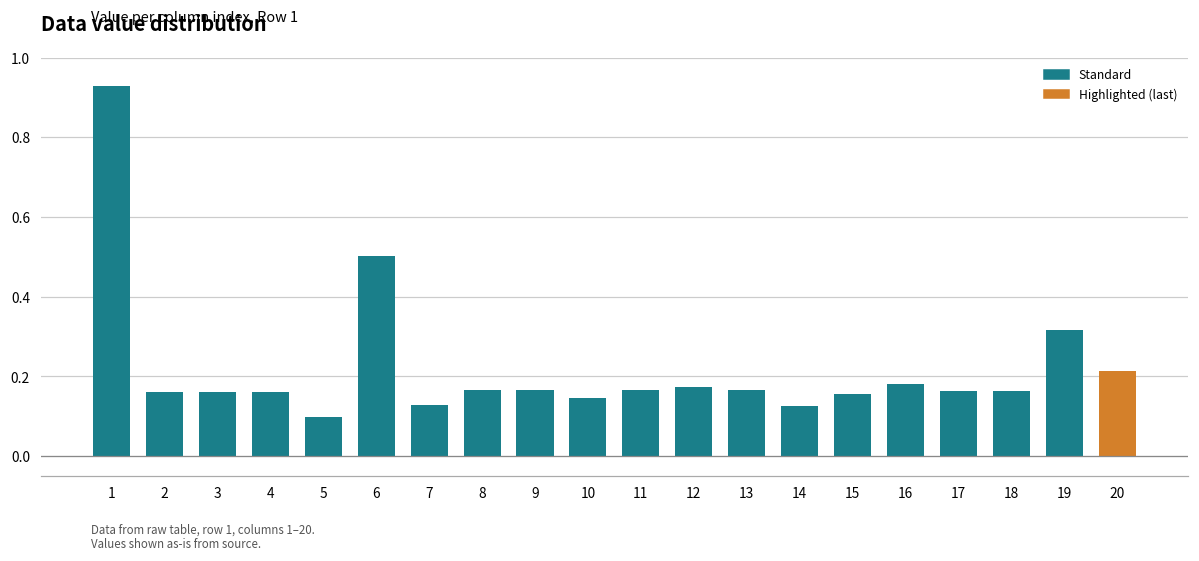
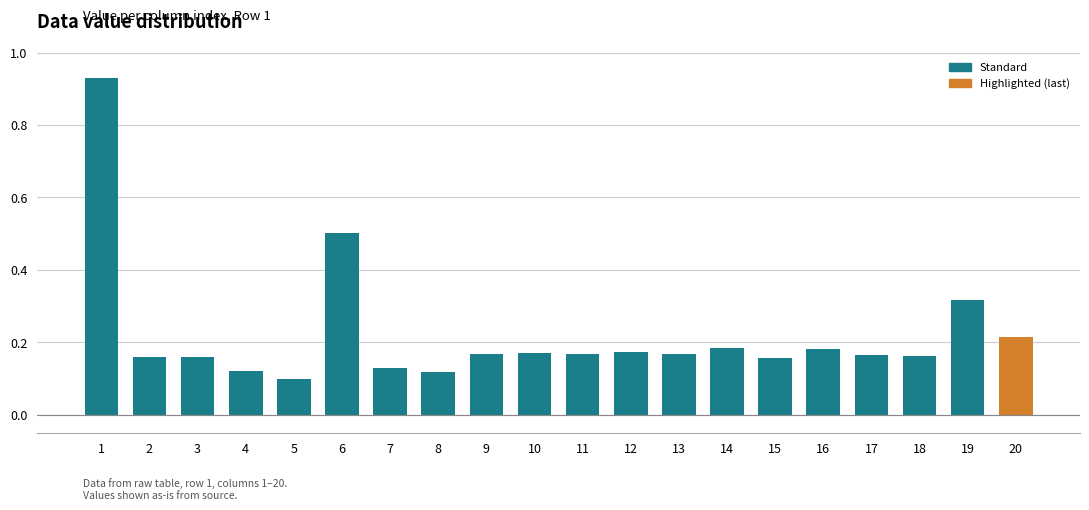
  {
    "1": 0.93,
    "2": 0.16,
    "3": 0.16,
-   "4": 0.16,
+   "4": 0.12,
    "5": 0.10,
    "6": 0.50,
    "7": 0.13,
-   "8": 0.17,
+   "8": 0.12,
    "9": 0.17,
-   "10": 0.15,
+   "10": 0.17,
    "11": 0.17,
    "12": 0.17,
    "13": 0.17,
-   "14": 0.13,
+   "14": 0.19,
    "15": 0.16,
    "16": 0.18,
    "17": 0.16,
    "18": 0.16,
    "19": 0.32,
    "20": 0.21
  }
